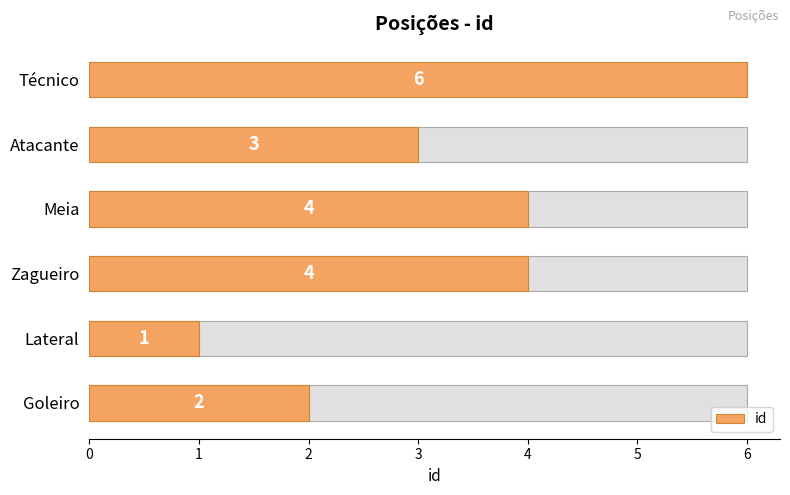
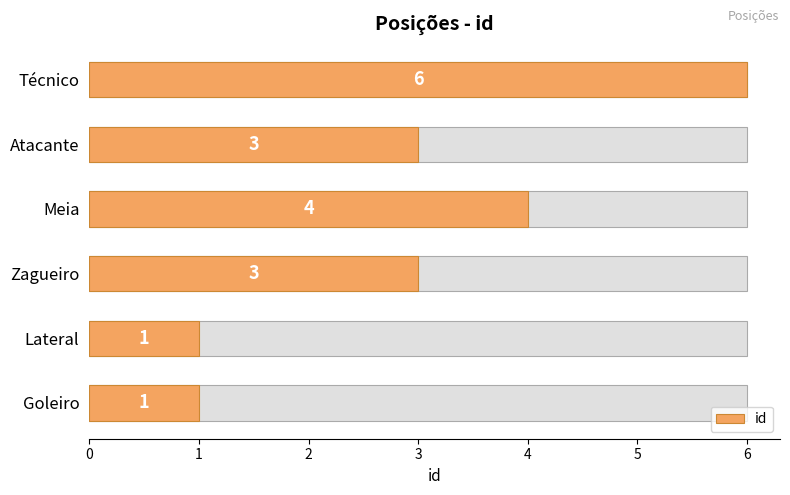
  {
    "id": {
      "Técnico": 6,
-     "Zagueiro": 4,
-     "Goleiro": 2
+     "Zagueiro": 3,
+     "Goleiro": 1
    }
  }
